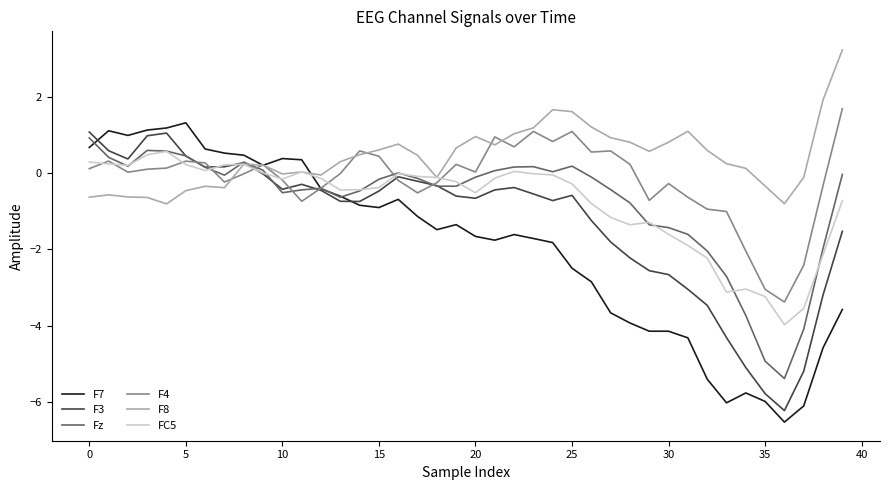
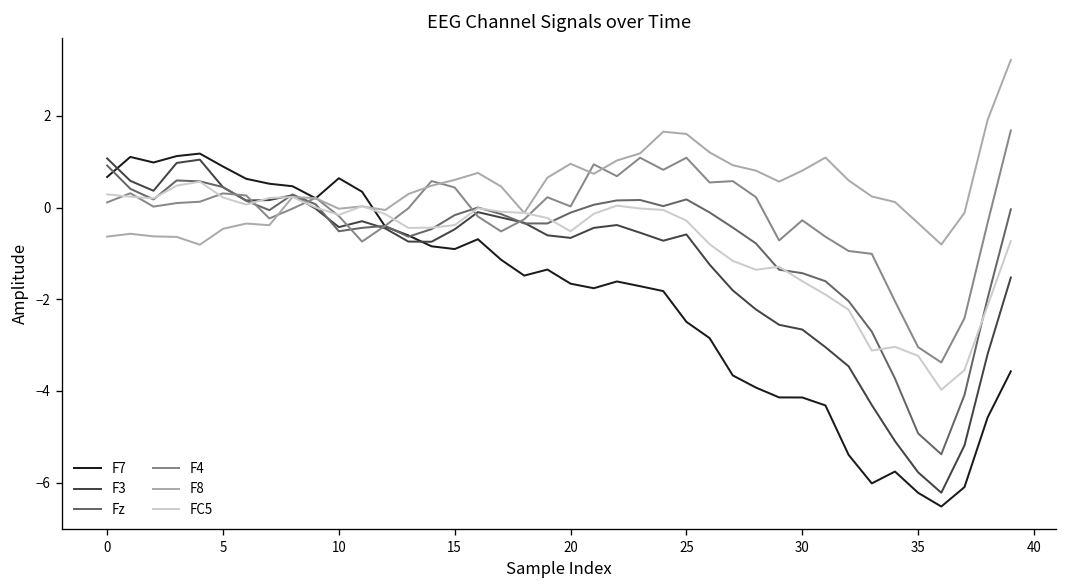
  {
    "F7": {
      "0": 0.7,
-     "5": 1.3,
-     "10": 0.4,
+     "5": 0.9,
+     "10": 0.6,
      "15": -0.9,
      "20": -1.7,
      "25": -2.5,
      "30": -4.1,
-     "35": -6.0
+     "35": -6.2
    }
  }
